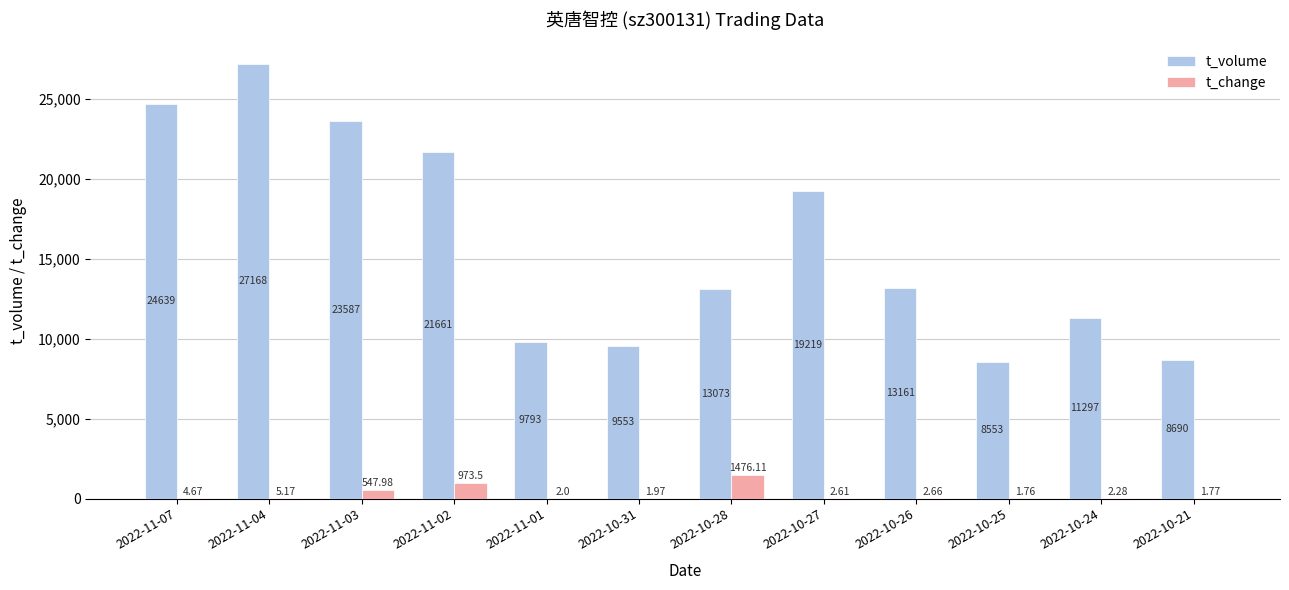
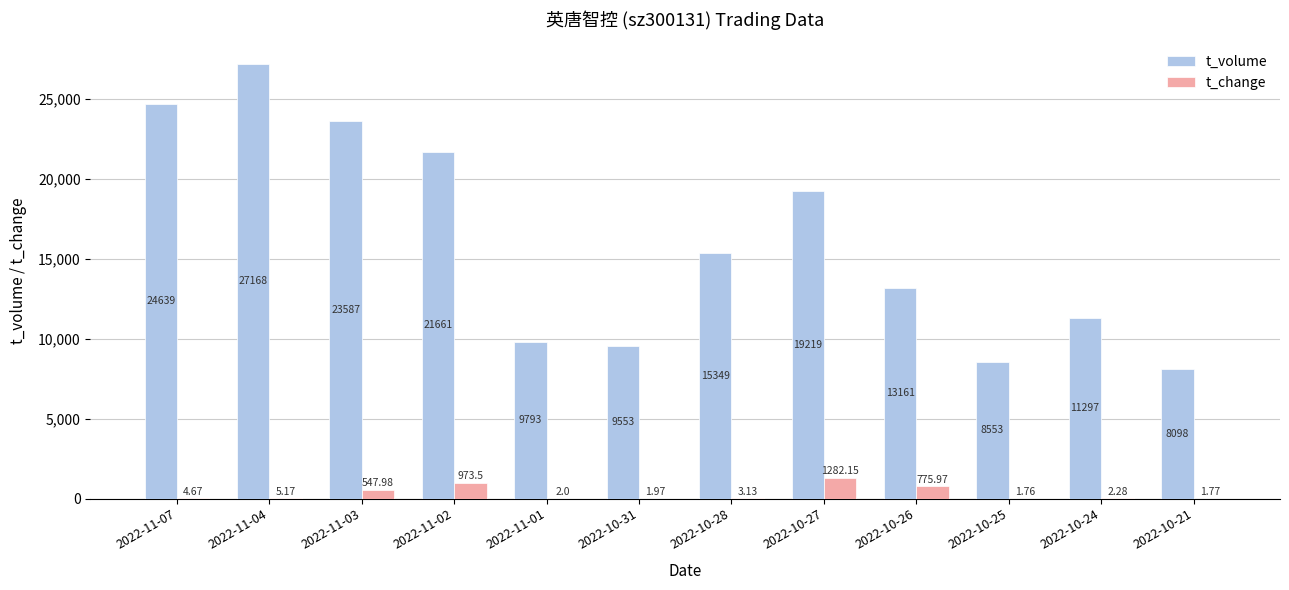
  {
    "t_volume": {
      "2022-11-07": 24639,
      "2022-11-04": 27168,
      "2022-11-03": 23587,
      "2022-11-02": 21661,
      "2022-11-01": 9793,
      "2022-10-31": 9553,
-     "2022-10-28": 13073,
+     "2022-10-28": 15349,
      "2022-10-27": 19219,
      "2022-10-26": 13161,
      "2022-10-25": 8553,
      "2022-10-24": 11297,
-     "2022-10-21": 8690
+     "2022-10-21": 8098
    },
    "t_change": {
      "2022-11-07": 4.67,
      "2022-11-04": 5.17,
      "2022-11-03": 547.98,
      "2022-11-02": 973.5,
      "2022-11-01": 2.0,
      "2022-10-31": 1.97,
-     "2022-10-28": 1476.11,
-     "2022-10-27": 2.61,
-     "2022-10-26": 2.66,
+     "2022-10-28": 3.13,
+     "2022-10-27": 1282.15,
+     "2022-10-26": 775.97,
      "2022-10-25": 1.76,
      "2022-10-24": 2.28,
      "2022-10-21": 1.77
    }
  }
